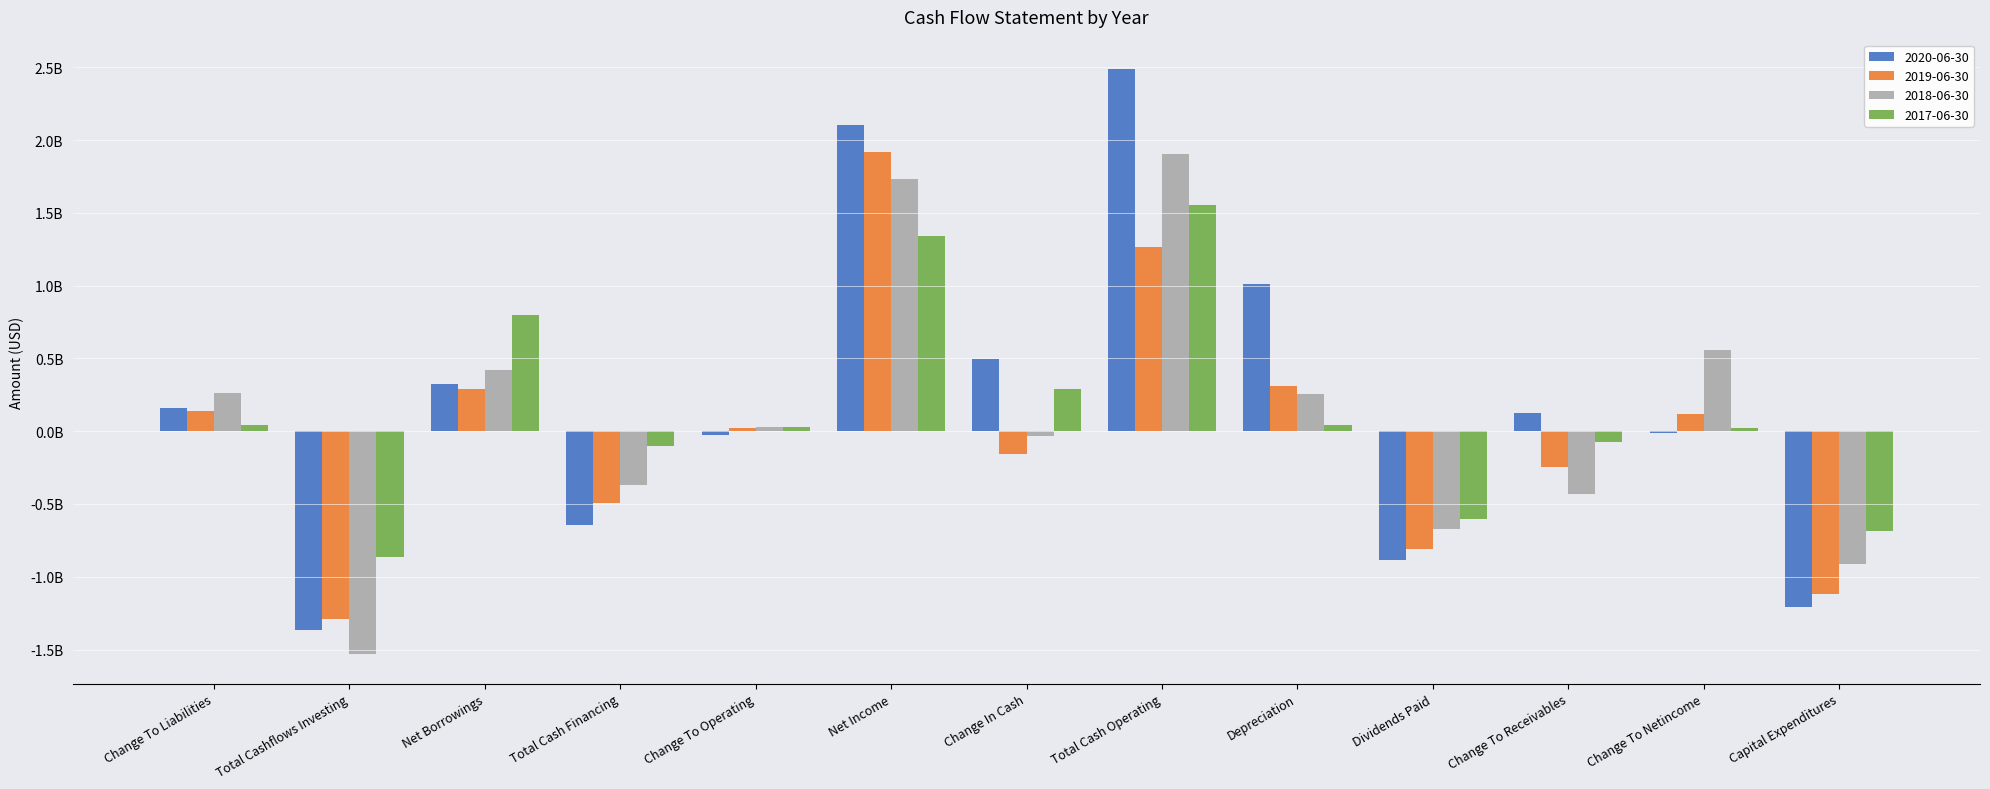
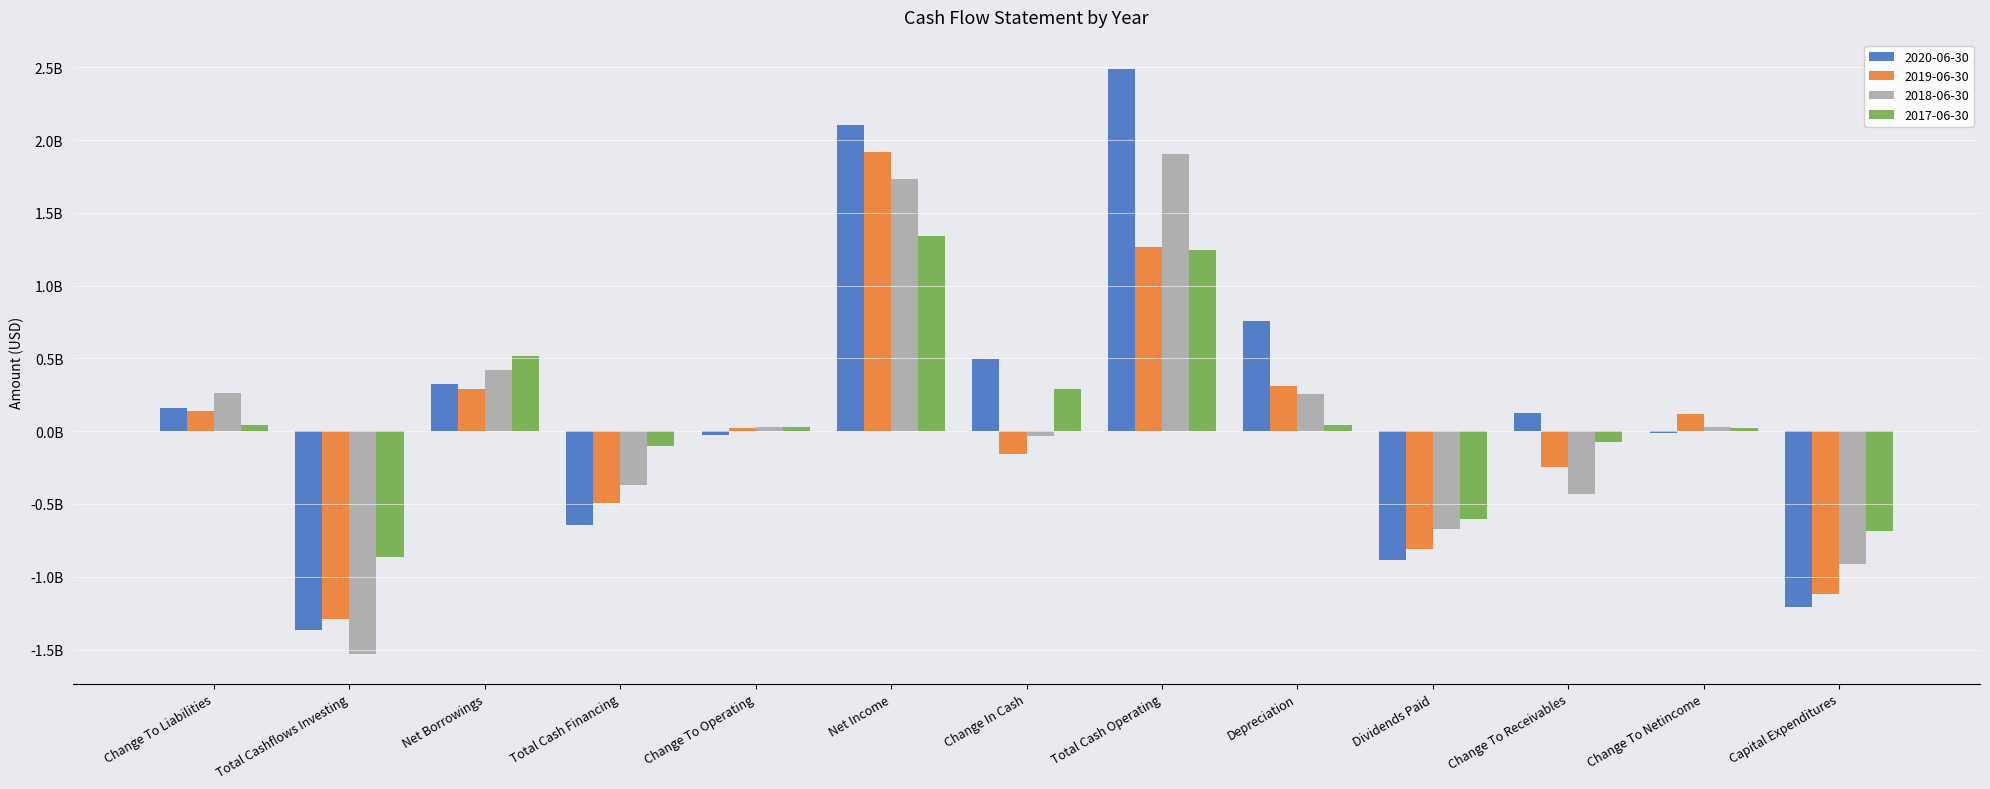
  {
    "2020-06-30": {
      "Change To Liabilities": 160000000,
      "Total Cashflows Investing": -1370000000,
      "Net Borrowings": 320000000,
      "Total Cash Financing": -640000000,
      "Change To Operating": -30000000,
      "Net Income": 2100000000,
      "Change In Cash": 490000000,
      "Total Cash Operating": 2490000000,
-     "Depreciation": 1010000000,
+     "Depreciation": 760000000,
      "Dividends Paid": -890000000,
      "Change To Receivables": 120000000,
      "Capital Expenditures": -1210000000
    },
    "2019-06-30": {
      "Change To Liabilities": 140000000,
      "Total Cashflows Investing": -1290000000,
      "Net Borrowings": 290000000,
      "Total Cash Financing": -490000000,
      "Change To Operating": 20000000,
      "Net Income": 1920000000,
      "Change In Cash": -160000000,
      "Total Cash Operating": 1260000000,
      "Depreciation": 310000000,
      "Dividends Paid": -810000000,
      "Change To Receivables": -250000000,
      "Change To Netincome": 120000000,
      "Capital Expenditures": -1120000000
    },
    "2018-06-30": {
      "Change To Liabilities": 260000000,
      "Total Cashflows Investing": -1530000000,
      "Net Borrowings": 420000000,
      "Total Cash Financing": -370000000,
      "Change To Operating": 30000000,
      "Net Income": 1730000000,
      "Change In Cash": -30000000,
      "Total Cash Operating": 1900000000,
      "Depreciation": 250000000,
      "Dividends Paid": -670000000,
      "Change To Receivables": -430000000,
-     "Change To Netincome": 560000000,
+     "Change To Netincome": 30000000,
      "Capital Expenditures": -910000000
    },
    "2017-06-30": {
      "Change To Liabilities": 40000000,
      "Total Cashflows Investing": -860000000,
-     "Net Borrowings": 800000000,
+     "Net Borrowings": 510000000,
      "Total Cash Financing": -100000000,
      "Change To Operating": 30000000,
      "Net Income": 1340000000,
      "Change In Cash": 290000000,
-     "Total Cash Operating": 1560000000,
+     "Total Cash Operating": 1250000000,
      "Depreciation": 40000000,
      "Dividends Paid": -600000000,
      "Change To Receivables": -70000000,
      "Change To Netincome": 20000000,
      "Capital Expenditures": -690000000
    }
  }
